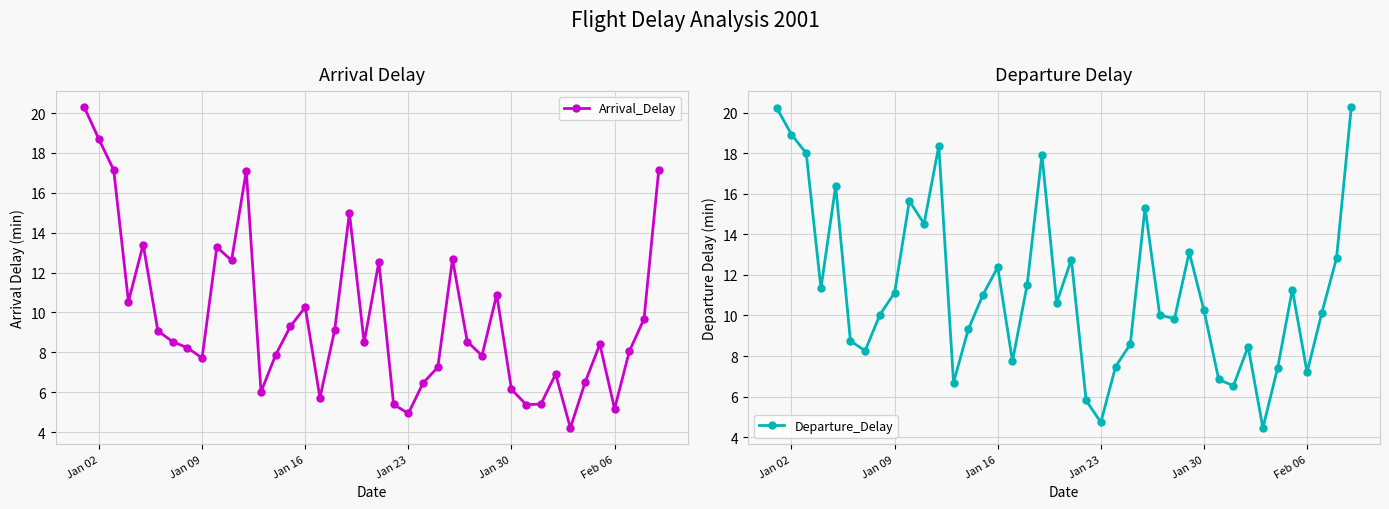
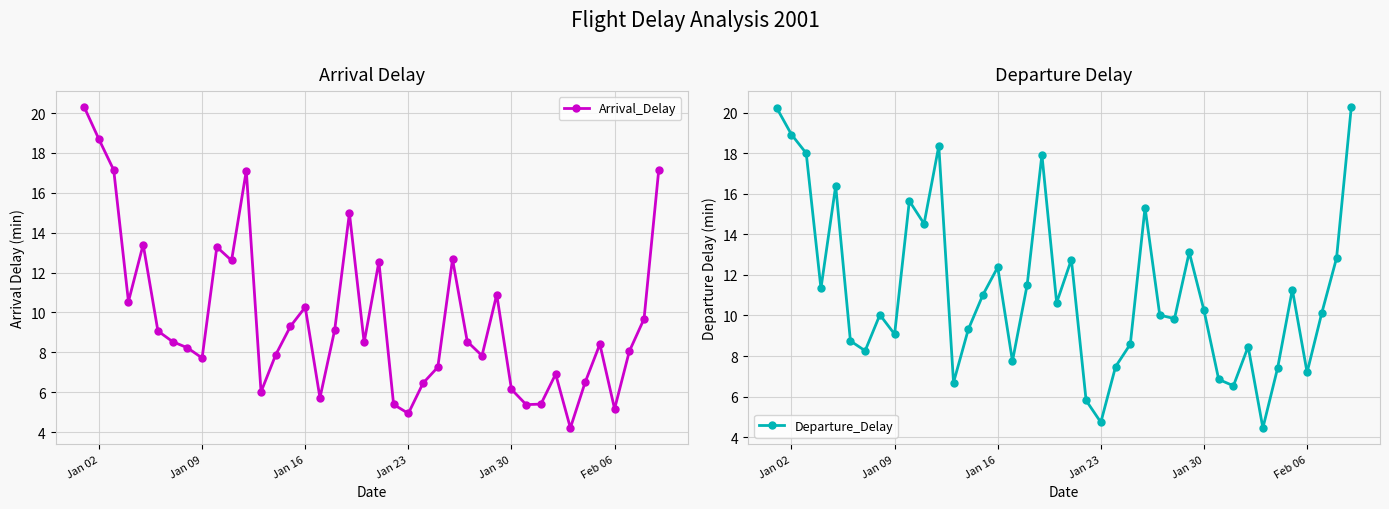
  {
    "Arrival Delay": {
      "Jan 02": 18.7,
      "Jan 09": 7.7,
      "Jan 16": 10.3,
      "Jan 23": 4.9,
      "Jan 30": 6.1,
      "Feb 06": 5.2
    },
    "Departure Delay": {
      "Jan 02": 18.9,
-     "Jan 09": 11.1,
+     "Jan 09": 9.1,
      "Jan 16": 12.4,
      "Jan 23": 4.7,
      "Jan 30": 10.3,
      "Feb 06": 7.2
    }
  }
